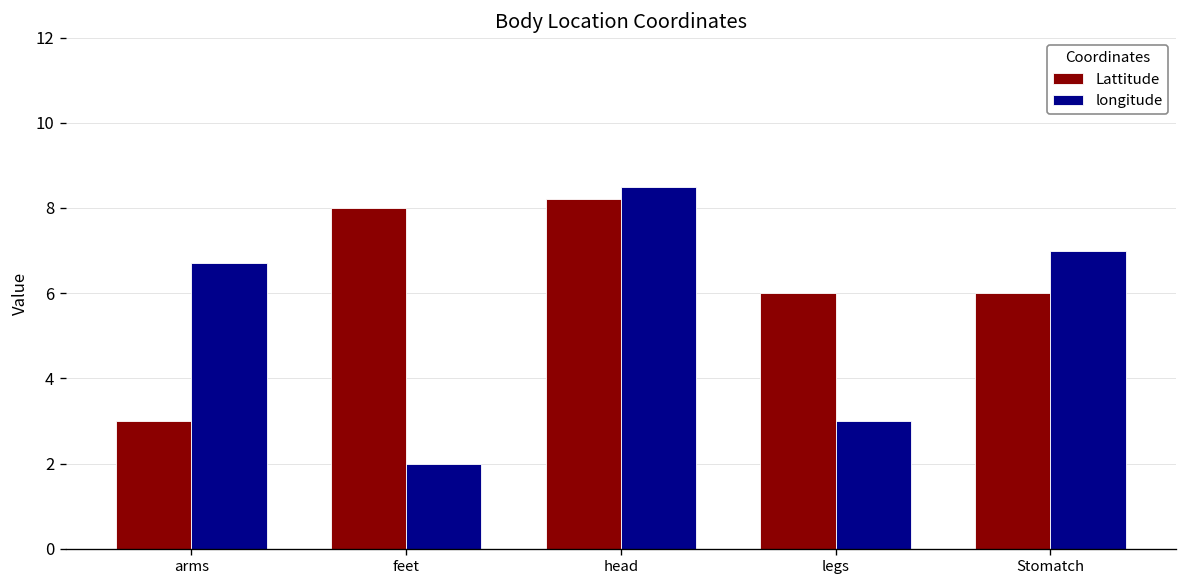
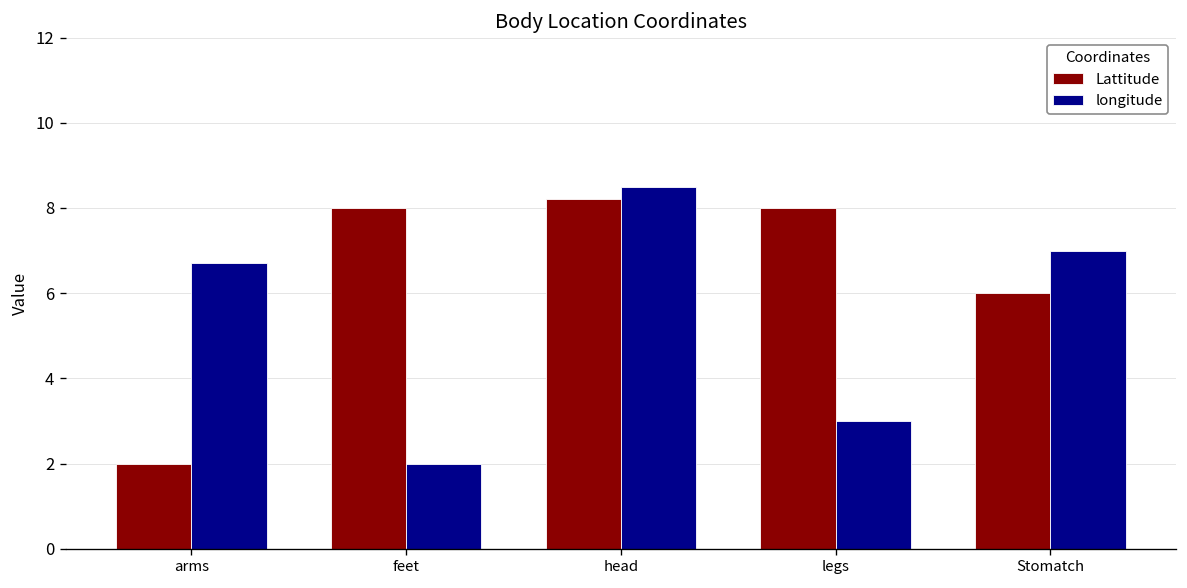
  {
    "Lattitude": {
-     "arms": 3,
+     "arms": 2,
      "feet": 8,
      "head": 8.2,
-     "legs": 6,
+     "legs": 8,
      "Stomatch": 6
    },
    "longitude": {
      "arms": 6.7,
      "feet": 2,
      "head": 8.5,
      "legs": 3,
      "Stomatch": 7
    }
  }
